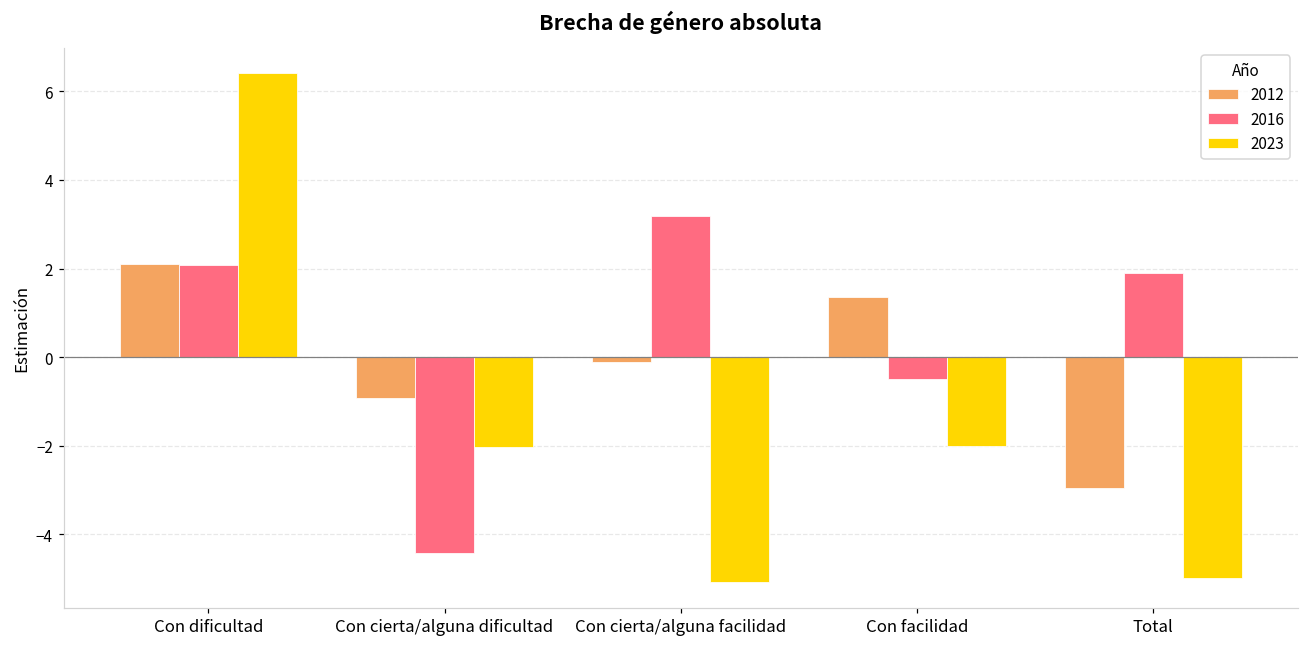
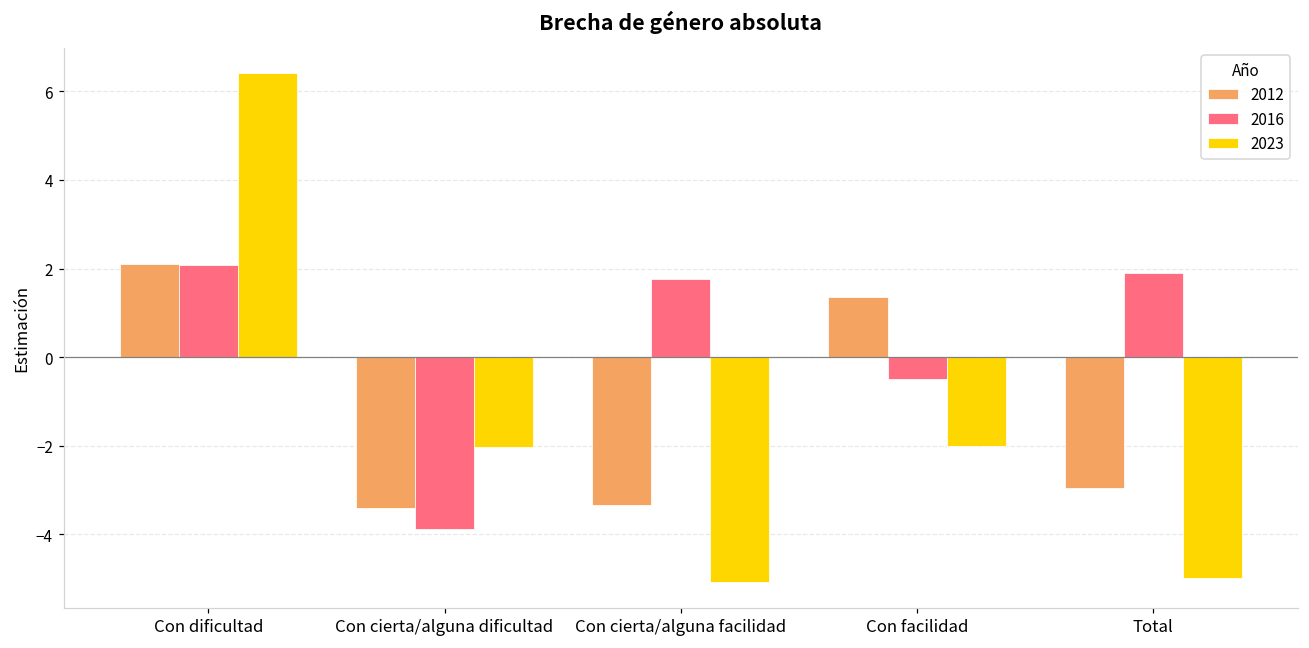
  {
    "2012": {
      "Con dificultad": 2.1,
-     "Con cierta/alguna dificultad": -0.9,
-     "Con cierta/alguna facilidad": -0.1,
+     "Con cierta/alguna dificultad": -3.4,
+     "Con cierta/alguna facilidad": -3.3,
      "Con facilidad": 1.4,
      "Total": -2.9
    },
    "2016": {
      "Con dificultad": 2.1,
-     "Con cierta/alguna dificultad": -4.4,
-     "Con cierta/alguna facilidad": 3.2,
+     "Con cierta/alguna dificultad": -3.9,
+     "Con cierta/alguna facilidad": 1.8,
      "Con facilidad": -0.5,
      "Total": 1.9
    },
    "2023": {
      "Con dificultad": 6.4,
      "Con cierta/alguna dificultad": -2.0,
      "Con cierta/alguna facilidad": -5.1,
      "Con facilidad": -2.0,
      "Total": -5.0
    }
  }
